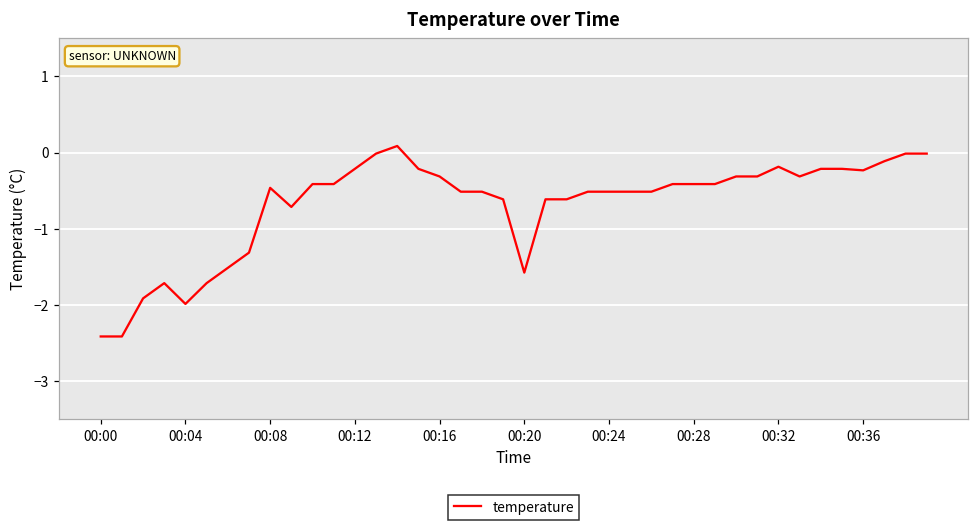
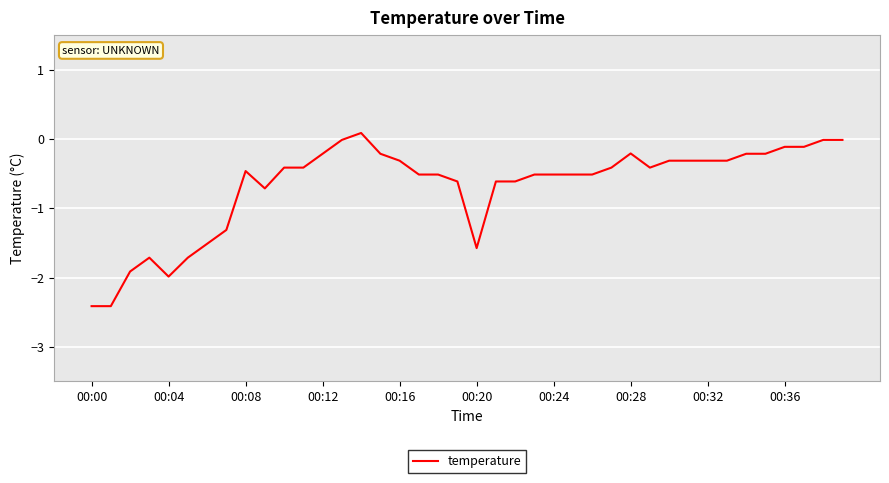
  {
    "00:00": -2.4,
    "00:04": -2.0,
    "00:08": -0.5,
    "00:12": -0.2,
    "00:16": -0.3,
    "00:20": -1.6,
    "00:24": -0.5,
-   "00:28": -0.4,
-   "00:32": -0.2,
-   "00:36": -0.2
+   "00:28": -0.2,
+   "00:32": -0.3,
+   "00:36": -0.1
  }
